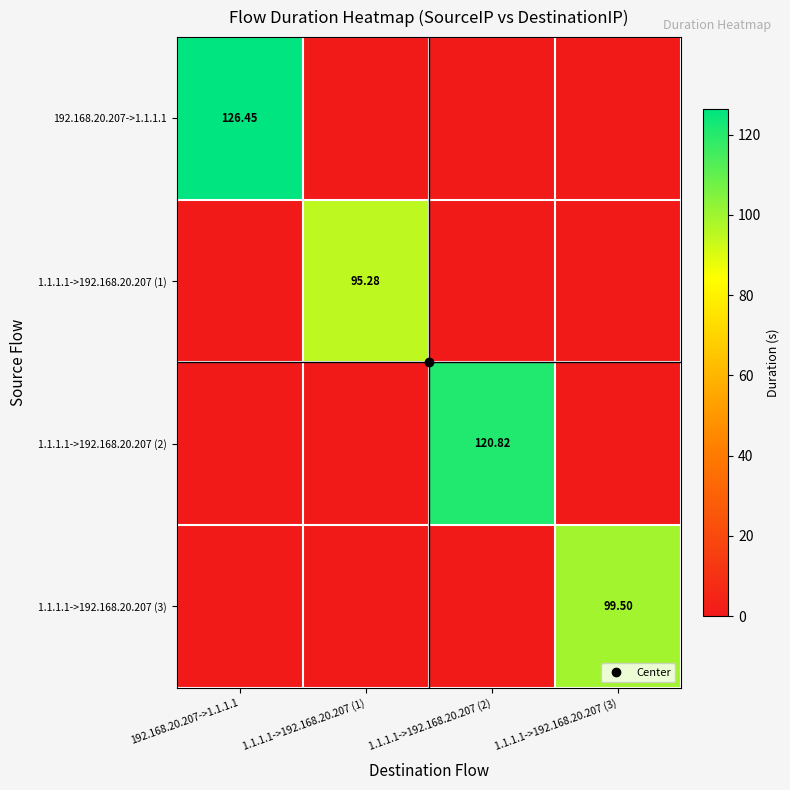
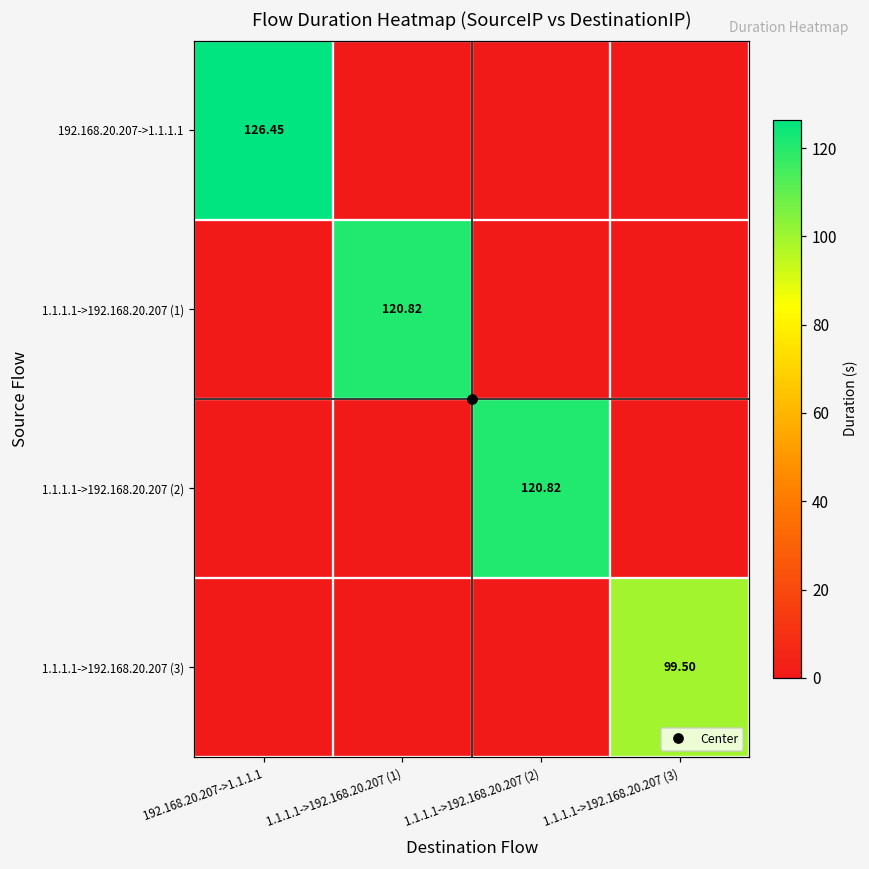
  {
    "192.168.20.207->1.1.1.1": {
      "192.168.20.207->1.1.1.1": 126.45
    },
    "1.1.1.1->192.168.20.207 (1)": {
-     "1.1.1.1->192.168.20.207 (1)": 95.28
+     "1.1.1.1->192.168.20.207 (1)": 120.82
    },
    "1.1.1.1->192.168.20.207 (2)": {
      "1.1.1.1->192.168.20.207 (2)": 120.82
    },
    "1.1.1.1->192.168.20.207 (3)": {
      "1.1.1.1->192.168.20.207 (3)": 99.50
    }
  }
